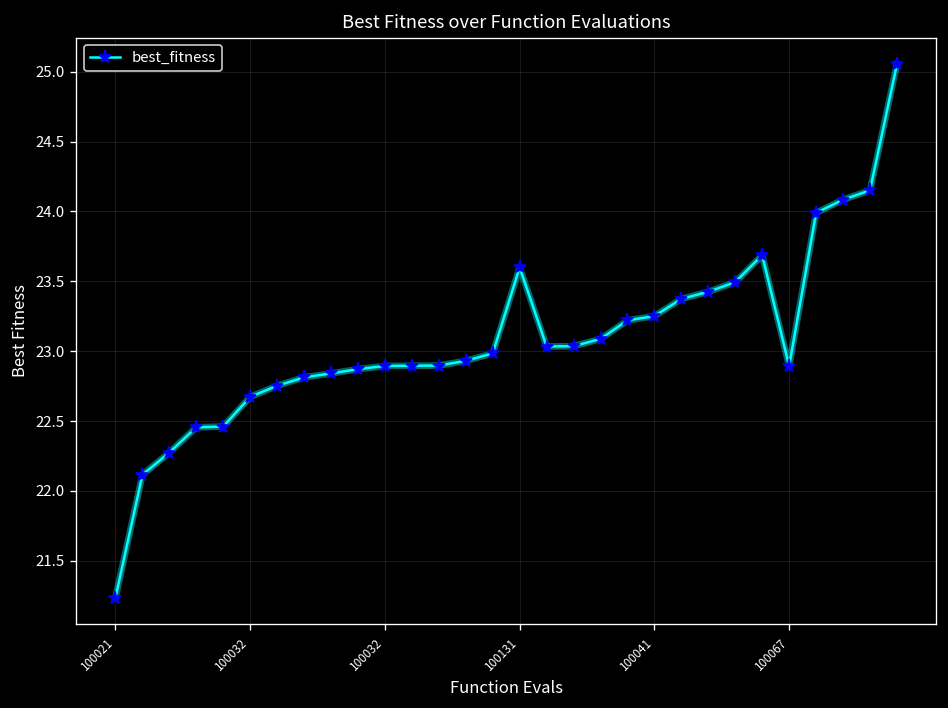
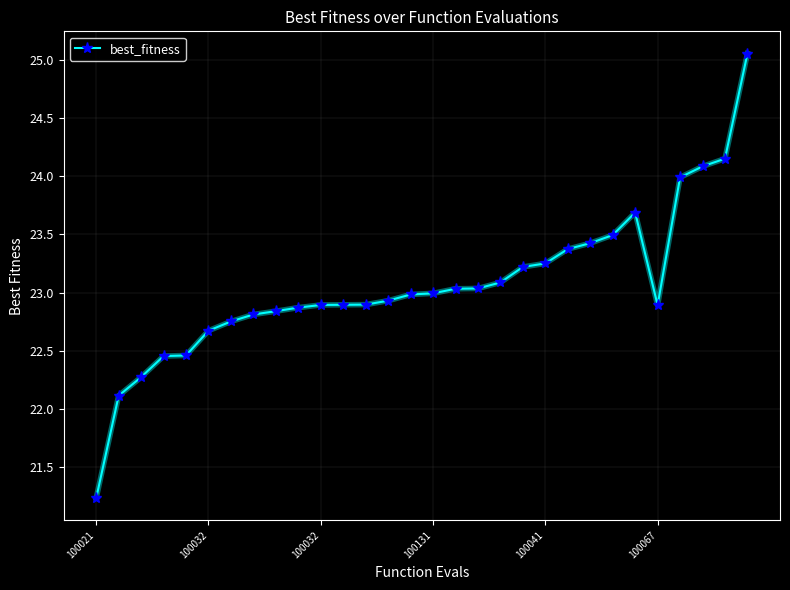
  {
    "100021": 21.24,
-   "100131": 23.60,
+   "100131": 22.99,
    "100041": 23.25,
    "100067": 22.89
  }
